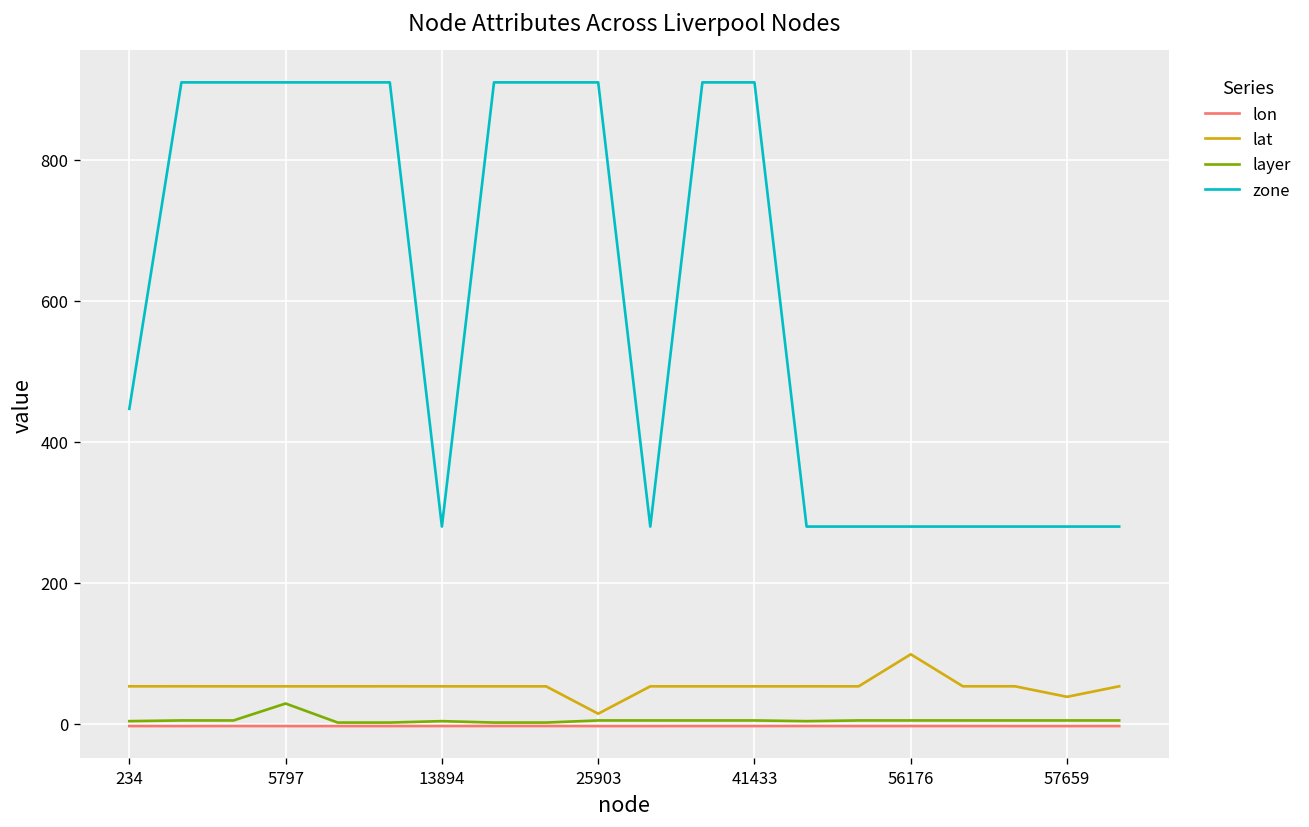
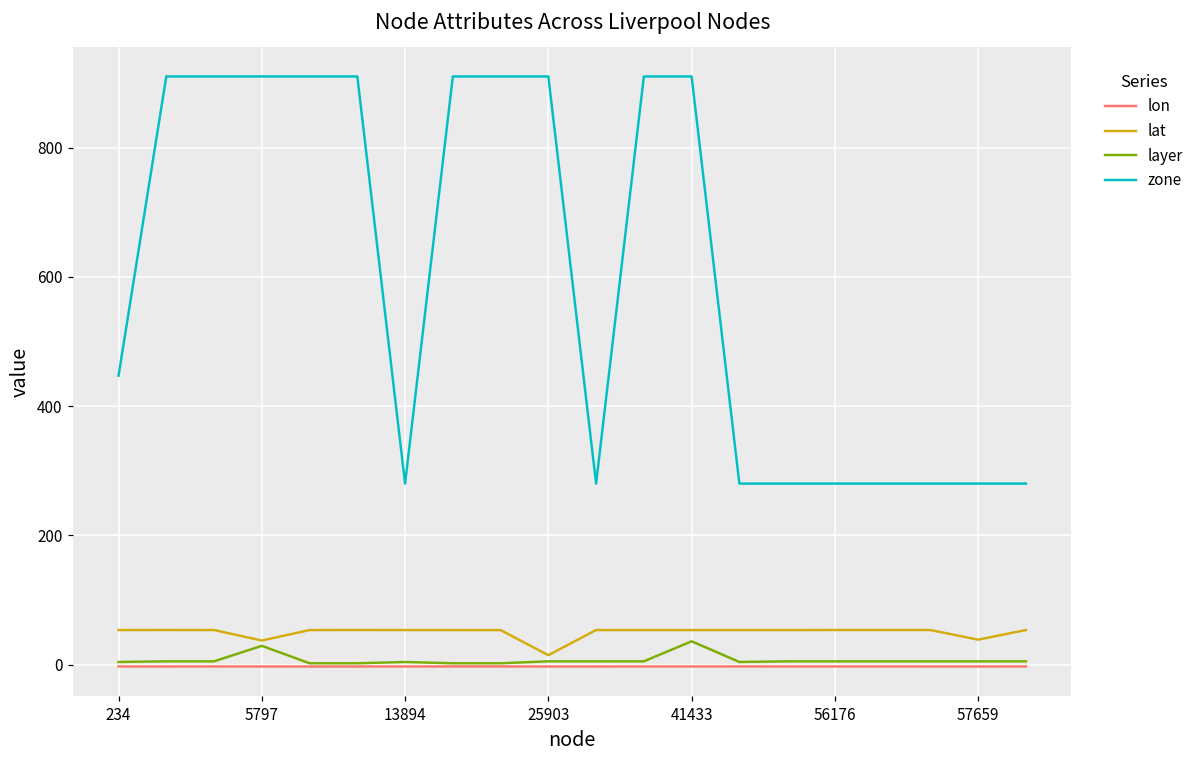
  {
    "lon": {
      "234": 0,
      "5797": 0,
      "13894": 0,
      "25903": 0,
      "41433": 0,
      "56176": 0,
      "57659": 0
    },
    "lat": {
      "234": 50,
-     "5797": 50,
+     "5797": 40,
      "13894": 50,
      "25903": 10,
      "41433": 50,
-     "56176": 100,
+     "56176": 50,
      "57659": 40
    },
    "layer": {
      "234": 0,
      "5797": 30,
      "13894": 0,
      "25903": 10,
-     "41433": 10,
+     "41433": 40,
      "56176": 10,
      "57659": 10
    },
    "zone": {
      "234": 450,
      "5797": 910,
      "13894": 280,
      "25903": 910,
      "41433": 910,
      "56176": 280,
      "57659": 280
    }
  }
